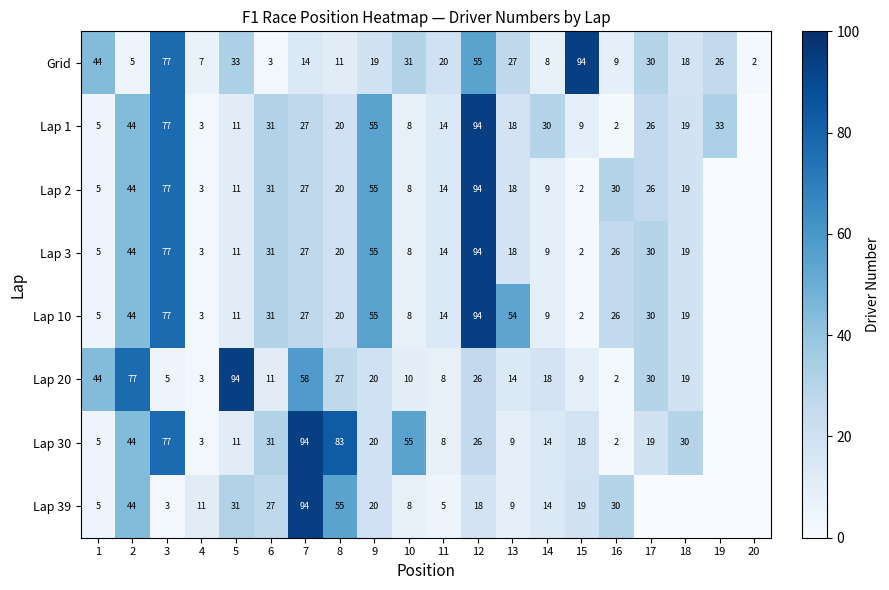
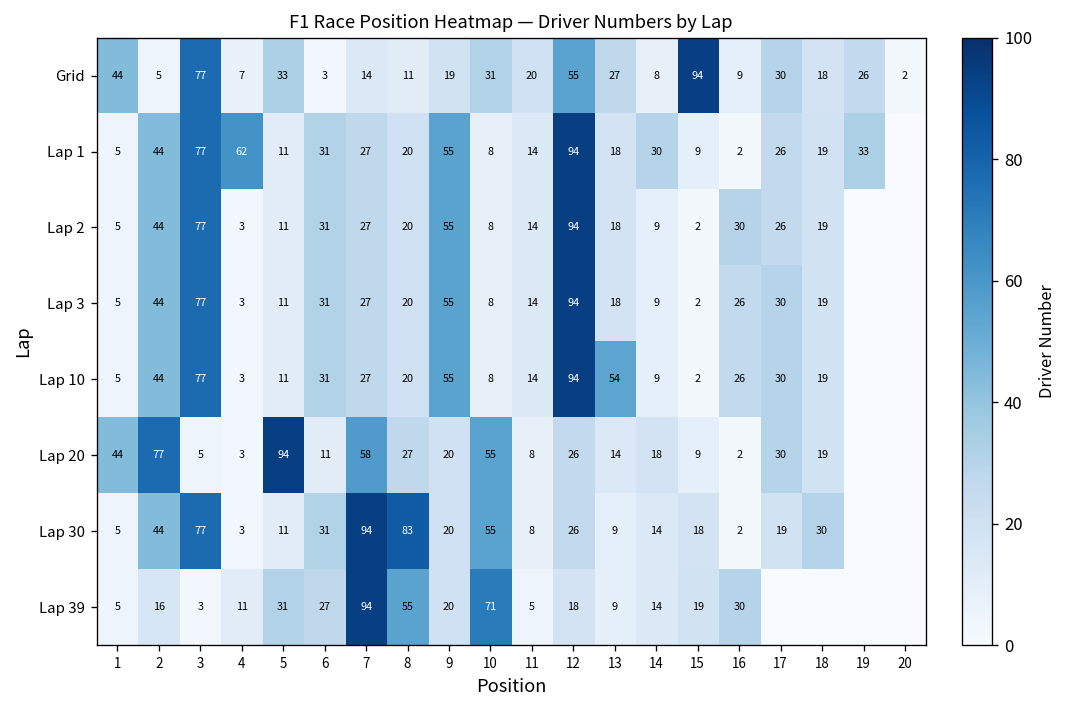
  {
    "Grid": {
      "1": 44,
      "2": 5,
      "3": 77,
      "4": 7,
      "5": 33,
      "6": 3,
      "7": 14,
      "8": 11,
      "9": 19,
      "10": 31,
      "11": 20,
      "12": 55,
      "13": 27,
      "14": 8,
      "15": 94,
      "16": 9,
      "17": 30,
      "18": 18,
      "19": 26,
      "20": 2
    },
    "Lap 1": {
      "1": 5,
      "2": 44,
      "3": 77,
-     "4": 3,
+     "4": 62,
      "5": 11,
      "6": 31,
      "7": 27,
      "8": 20,
      "9": 55,
      "10": 8,
      "11": 14,
      "12": 94,
      "13": 18,
      "14": 30,
      "15": 9,
      "16": 2,
      "17": 26,
      "18": 19,
      "19": 33
    },
    "Lap 2": {
      "1": 5,
      "2": 44,
      "3": 77,
      "4": 3,
      "5": 11,
      "6": 31,
      "7": 27,
      "8": 20,
      "9": 55,
      "10": 8,
      "11": 14,
      "12": 94,
      "13": 18,
      "14": 9,
      "15": 2,
      "16": 30,
      "17": 26,
      "18": 19
    },
    "Lap 3": {
      "1": 5,
      "2": 44,
      "3": 77,
      "4": 3,
      "5": 11,
      "6": 31,
      "7": 27,
      "8": 20,
      "9": 55,
      "10": 8,
      "11": 14,
      "12": 94,
      "13": 18,
      "14": 9,
      "15": 2,
      "16": 26,
      "17": 30,
      "18": 19
    },
    "Lap 10": {
      "1": 5,
      "2": 44,
      "3": 77,
      "4": 3,
      "5": 11,
      "6": 31,
      "7": 27,
      "8": 20,
      "9": 55,
      "10": 8,
      "11": 14,
      "12": 94,
      "13": 54,
      "14": 9,
      "15": 2,
      "16": 26,
      "17": 30,
      "18": 19
    },
    "Lap 20": {
      "1": 44,
      "2": 77,
      "3": 5,
      "4": 3,
      "5": 94,
      "6": 11,
      "7": 58,
      "8": 27,
      "9": 20,
-     "10": 10,
+     "10": 55,
      "11": 8,
      "12": 26,
      "13": 14,
      "14": 18,
      "15": 9,
      "16": 2,
      "17": 30,
      "18": 19
    },
    "Lap 30": {
      "1": 5,
      "2": 44,
      "3": 77,
      "4": 3,
      "5": 11,
      "6": 31,
      "7": 94,
      "8": 83,
      "9": 20,
      "10": 55,
      "11": 8,
      "12": 26,
      "13": 9,
      "14": 14,
      "15": 18,
      "16": 2,
      "17": 19,
      "18": 30
    },
    "Lap 39": {
      "1": 5,
-     "2": 44,
+     "2": 16,
      "3": 3,
      "4": 11,
      "5": 31,
      "6": 27,
      "7": 94,
      "8": 55,
      "9": 20,
-     "10": 8,
+     "10": 71,
      "11": 5,
      "12": 18,
      "13": 9,
      "14": 14,
      "15": 19,
      "16": 30
    }
  }
